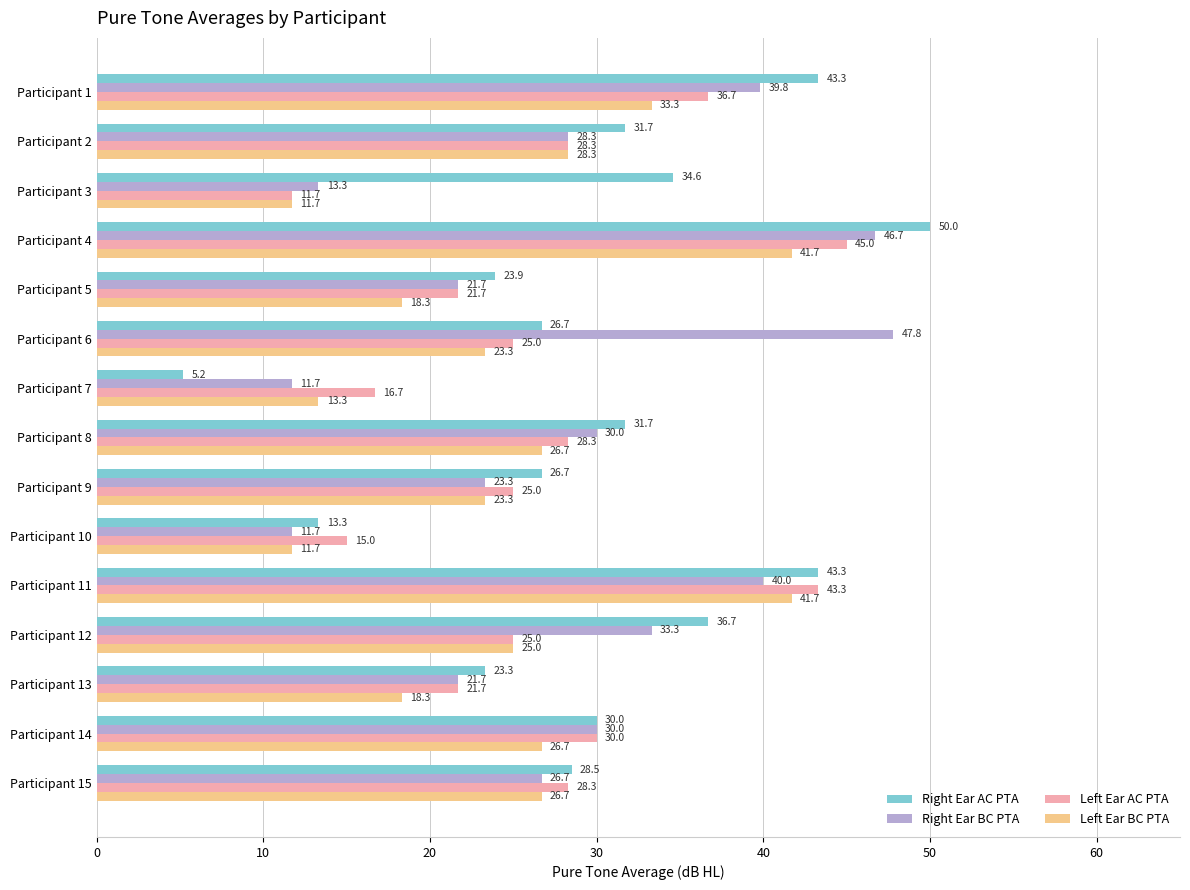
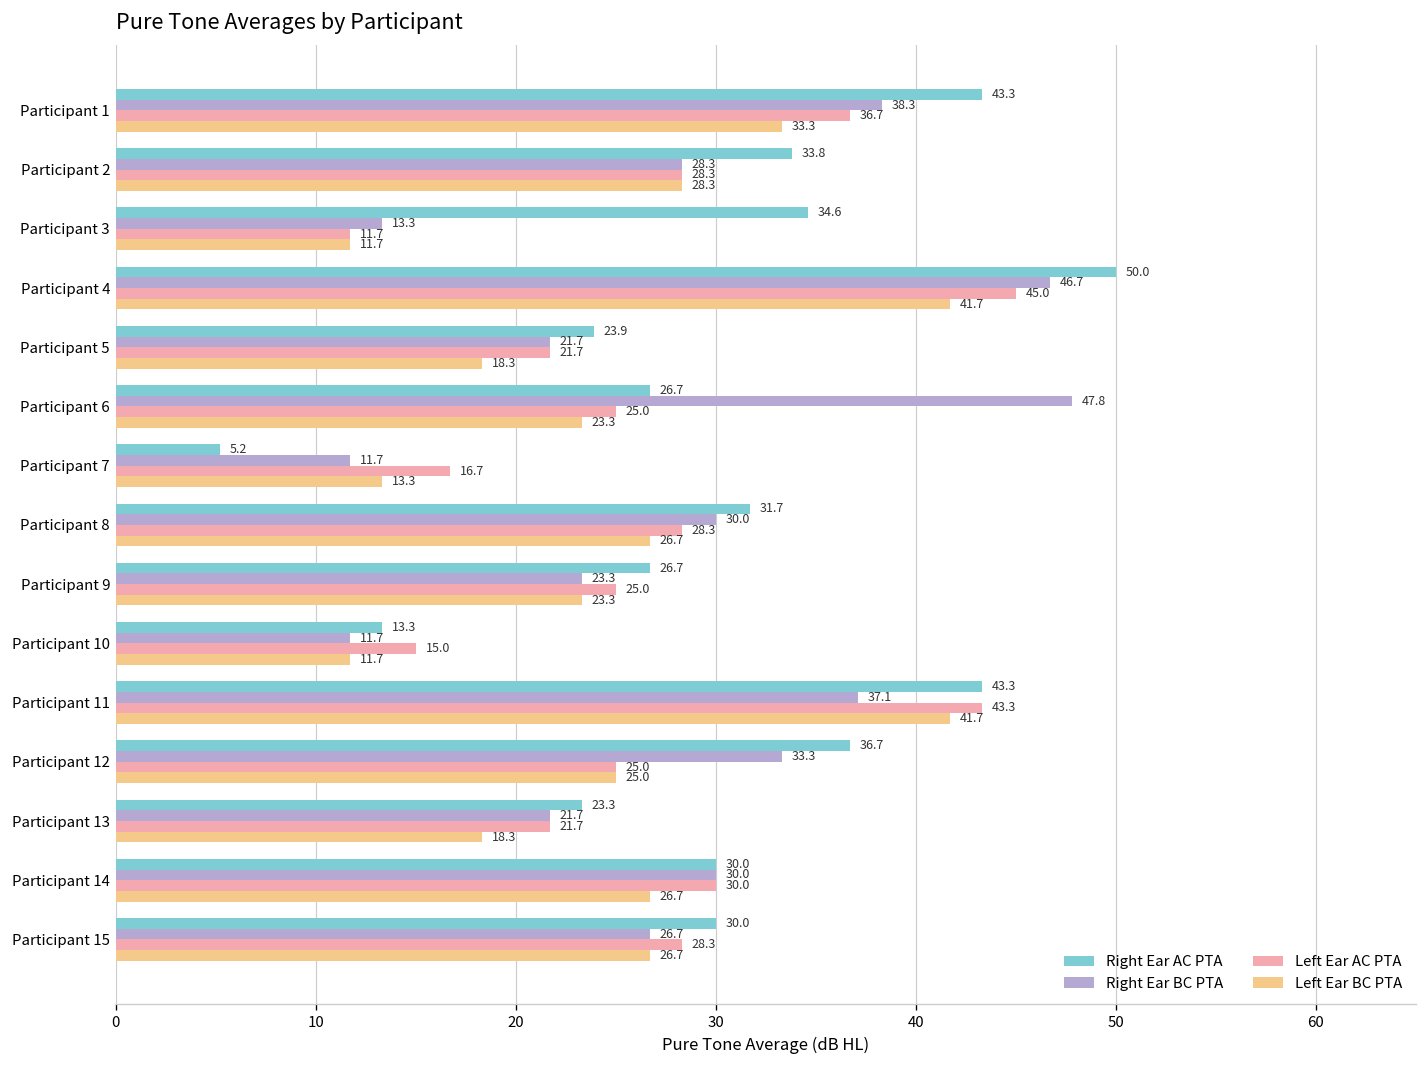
  {
    "Right Ear AC PTA": {
      "Participant 1": 43.3,
-     "Participant 2": 31.7,
+     "Participant 2": 33.8,
      "Participant 3": 34.6,
      "Participant 4": 50.0,
      "Participant 5": 23.9,
      "Participant 6": 26.7,
      "Participant 7": 5.2,
      "Participant 8": 31.7,
      "Participant 9": 26.7,
      "Participant 10": 13.3,
      "Participant 11": 43.3,
      "Participant 12": 36.7,
      "Participant 13": 23.3,
      "Participant 14": 30.0,
-     "Participant 15": 28.5
+     "Participant 15": 30.0
    },
    "Right Ear BC PTA": {
-     "Participant 1": 39.8,
+     "Participant 1": 38.3,
      "Participant 2": 28.3,
      "Participant 3": 13.3,
      "Participant 4": 46.7,
      "Participant 5": 21.7,
      "Participant 6": 47.8,
      "Participant 7": 11.7,
      "Participant 8": 30.0,
      "Participant 9": 23.3,
      "Participant 10": 11.7,
-     "Participant 11": 40.0,
+     "Participant 11": 37.1,
      "Participant 12": 33.3,
      "Participant 13": 21.7,
      "Participant 14": 30.0,
      "Participant 15": 26.7
    }
  }
